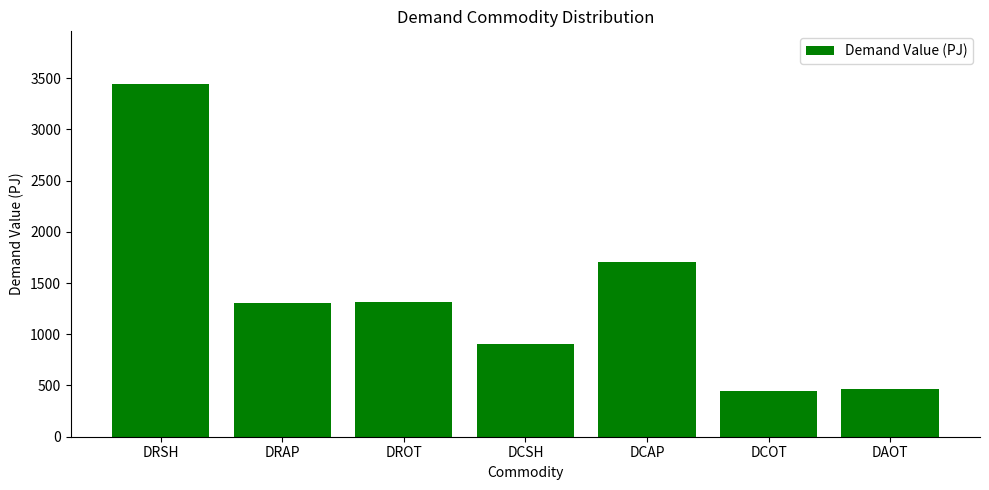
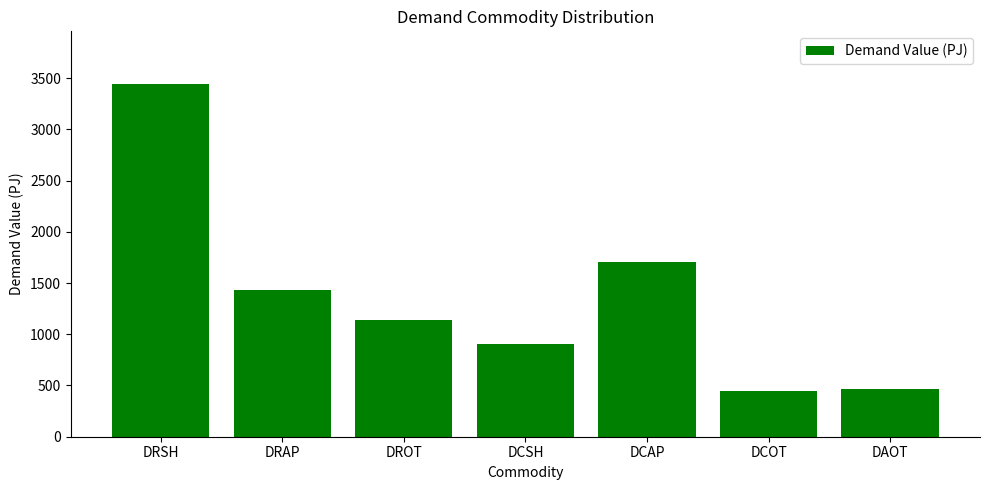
  {
    "DRSH": 3440,
-   "DRAP": 1310,
-   "DROT": 1320,
+   "DRAP": 1440,
+   "DROT": 1130,
    "DCSH": 900,
    "DCAP": 1700,
    "DCOT": 450,
    "DAOT": 470
  }
